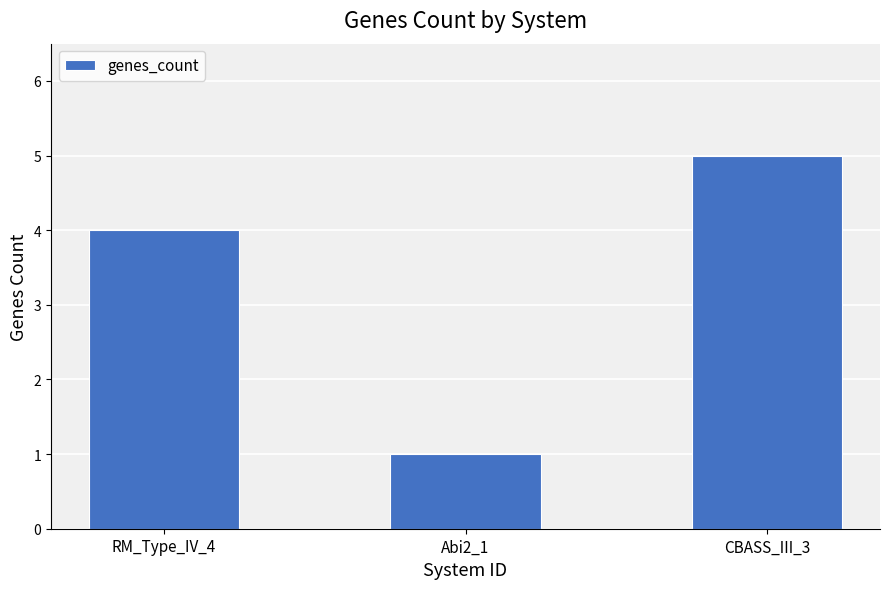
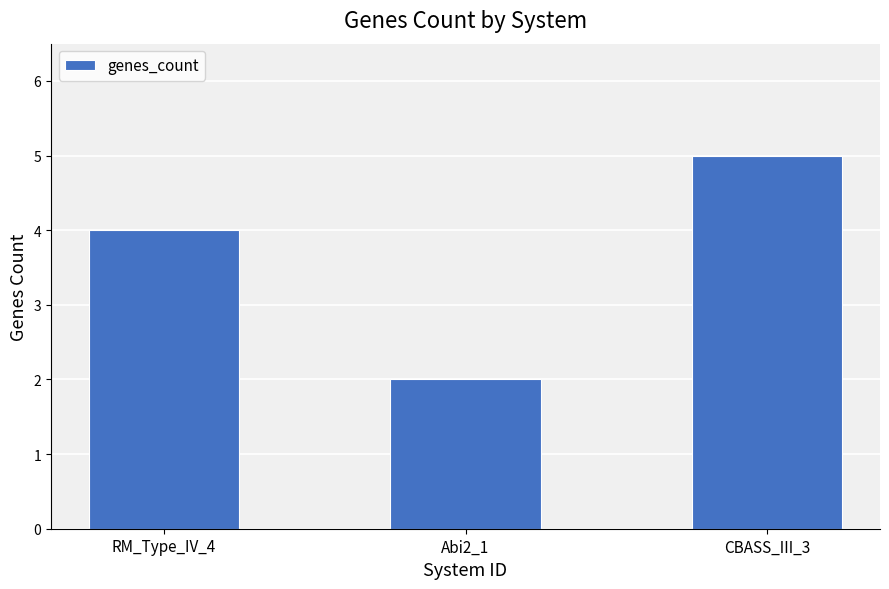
  {
    "RM_Type_IV_4": 4,
-   "Abi2_1": 1,
+   "Abi2_1": 2,
    "CBASS_III_3": 5
  }
